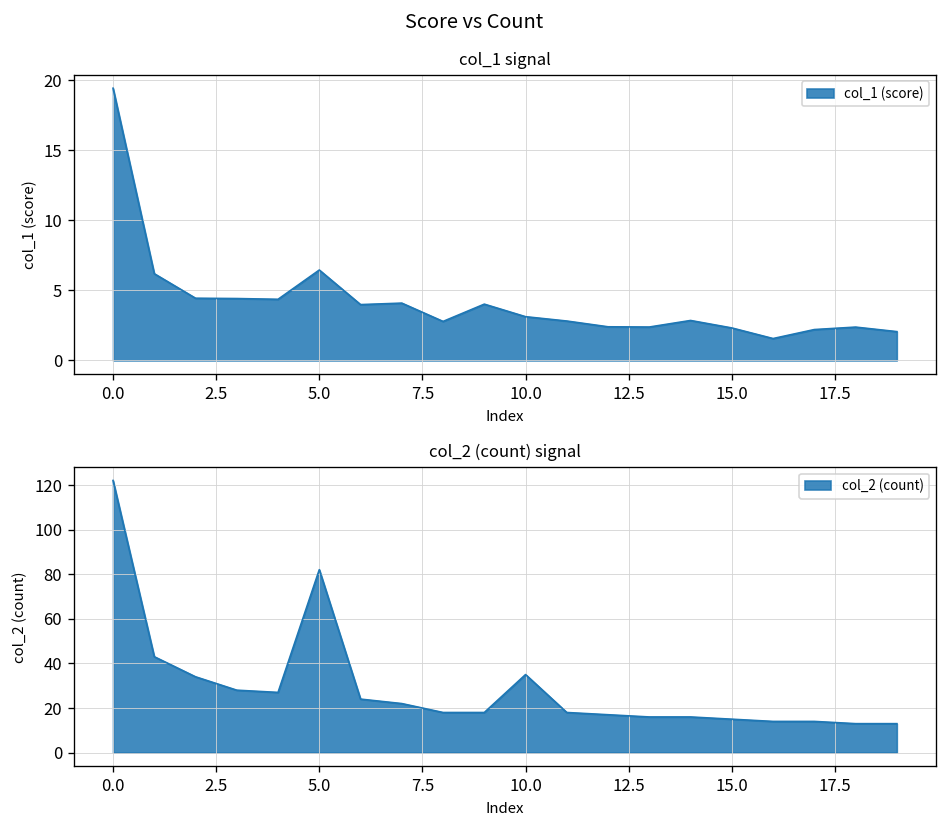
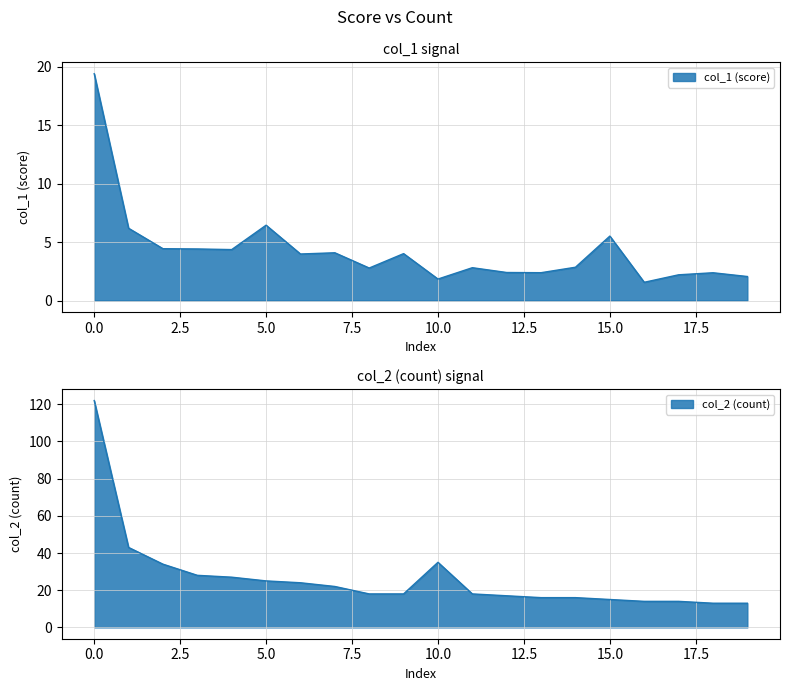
  {
    "col_1 signal": {
      "0.0": 19.4,
      "5.0": 6.4,
-     "10.0": 3.1,
-     "15.0": 2.3
+     "10.0": 1.8,
+     "15.0": 5.5
    },
    "col_2 (count) signal": {
      "0.0": 122,
-     "5.0": 82,
+     "5.0": 25,
      "10.0": 35,
      "15.0": 15
    }
  }
